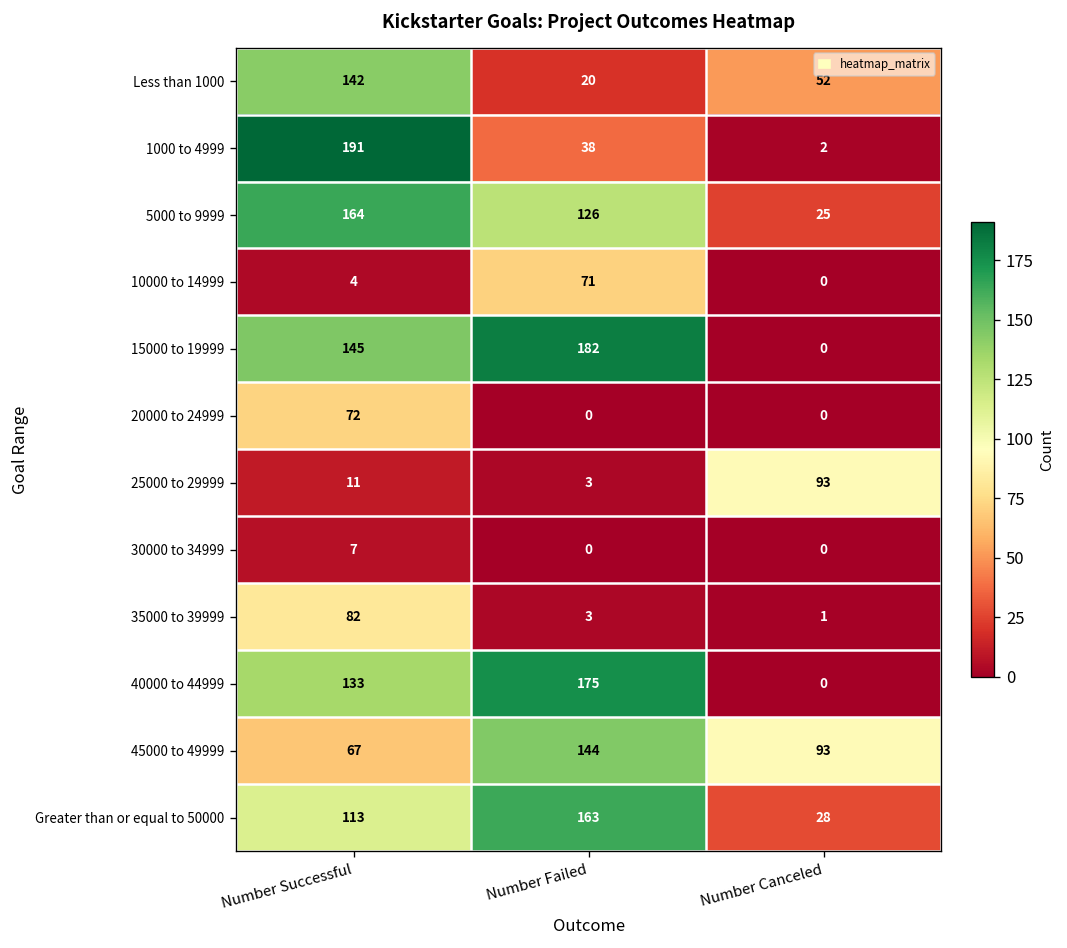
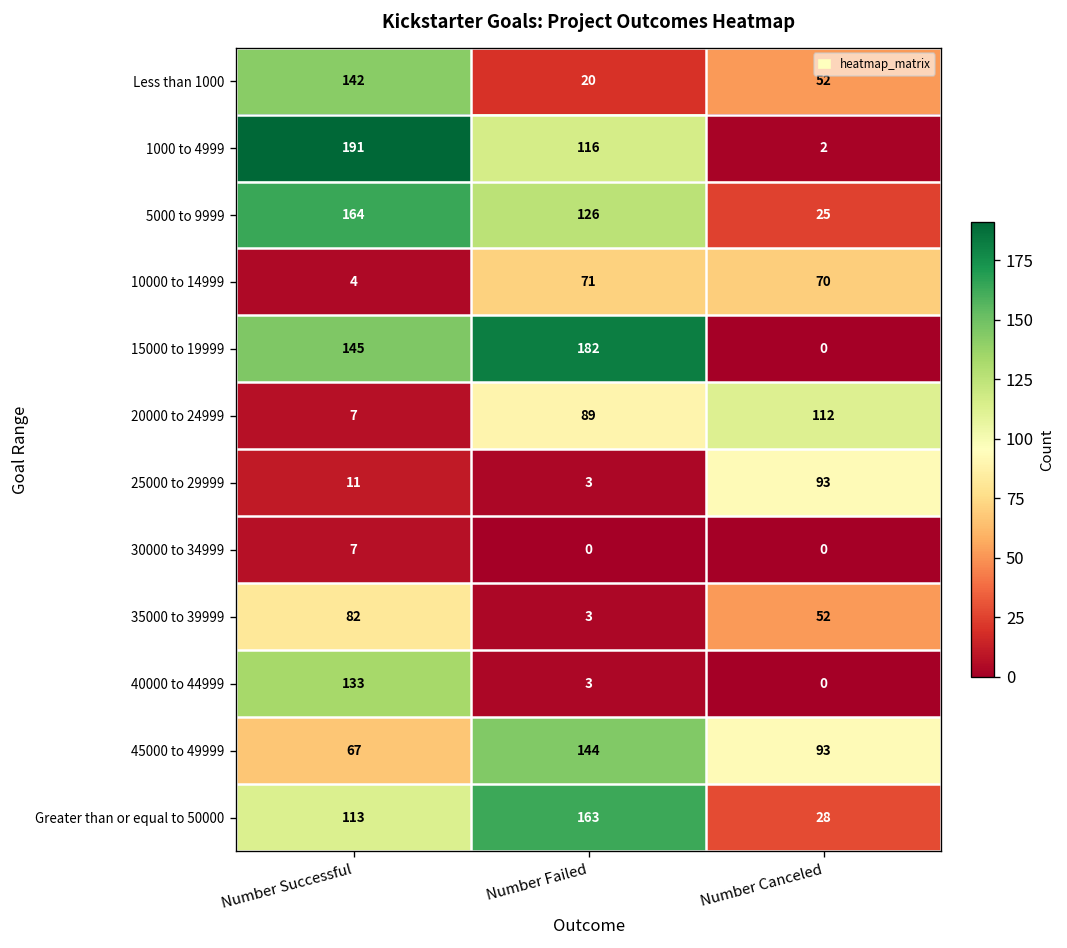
  {
    "Less than 1000": {
      "Number Successful": 142,
      "Number Failed": 20
    },
    "1000 to 4999": {
      "Number Successful": 191,
-     "Number Failed": 38,
+     "Number Failed": 116,
      "Number Canceled": 2
    },
    "5000 to 9999": {
      "Number Successful": 164,
      "Number Failed": 126,
      "Number Canceled": 25
    },
    "10000 to 14999": {
      "Number Successful": 4,
      "Number Failed": 71,
-     "Number Canceled": 0
+     "Number Canceled": 70
    },
    "15000 to 19999": {
      "Number Successful": 145,
      "Number Failed": 182,
      "Number Canceled": 0
    },
    "20000 to 24999": {
-     "Number Successful": 72,
-     "Number Failed": 0,
-     "Number Canceled": 0
+     "Number Successful": 7,
+     "Number Failed": 89,
+     "Number Canceled": 112
    },
    "25000 to 29999": {
      "Number Successful": 11,
      "Number Failed": 3,
      "Number Canceled": 93
    },
    "30000 to 34999": {
      "Number Successful": 7,
      "Number Failed": 0,
      "Number Canceled": 0
    },
    "35000 to 39999": {
      "Number Successful": 82,
      "Number Failed": 3,
-     "Number Canceled": 1
+     "Number Canceled": 52
    },
    "40000 to 44999": {
      "Number Successful": 133,
-     "Number Failed": 175,
+     "Number Failed": 3,
      "Number Canceled": 0
    },
    "45000 to 49999": {
      "Number Successful": 67,
      "Number Failed": 144,
      "Number Canceled": 93
    },
    "Greater than or equal to 50000": {
      "Number Successful": 113,
      "Number Failed": 163,
      "Number Canceled": 28
    }
  }
